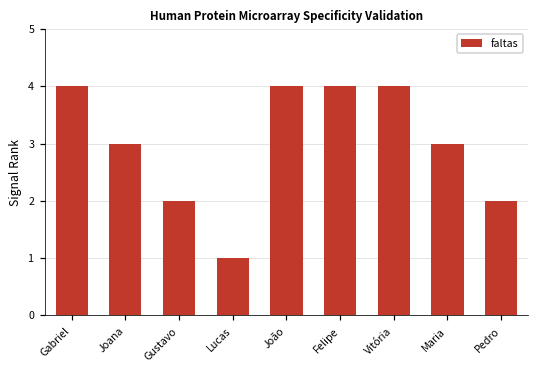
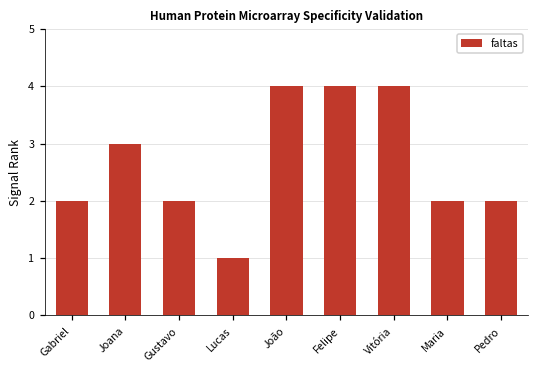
  {
-   "Gabriel": 4,
+   "Gabriel": 2,
    "Joana": 3,
    "Gustavo": 2,
    "Lucas": 1,
    "João": 4,
    "Felipe": 4,
    "Vitória": 4,
-   "Maria": 3,
+   "Maria": 2,
    "Pedro": 2
  }
